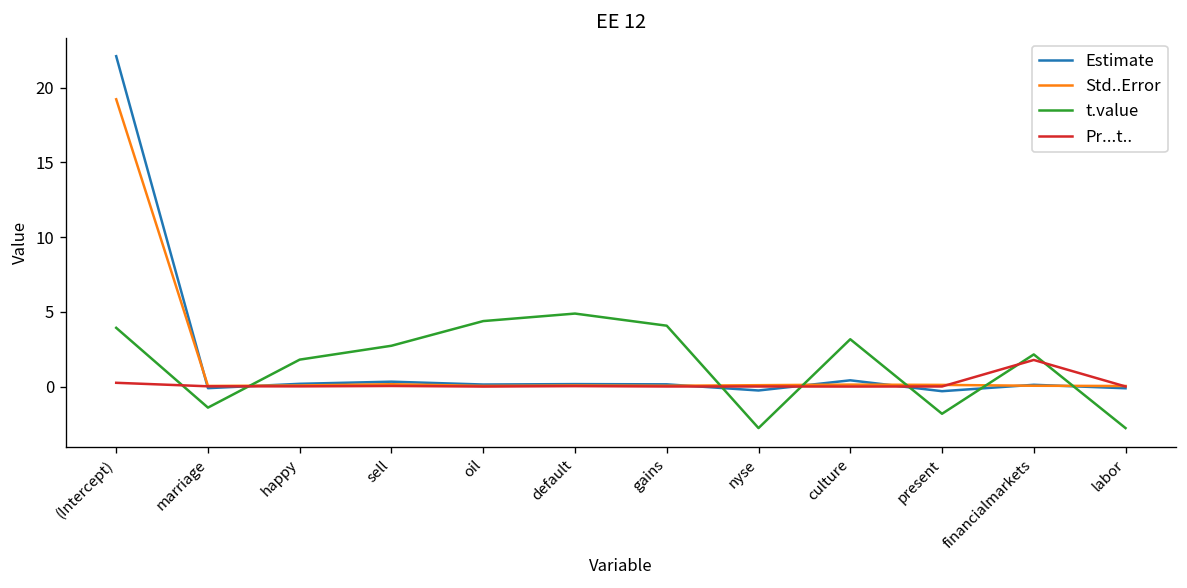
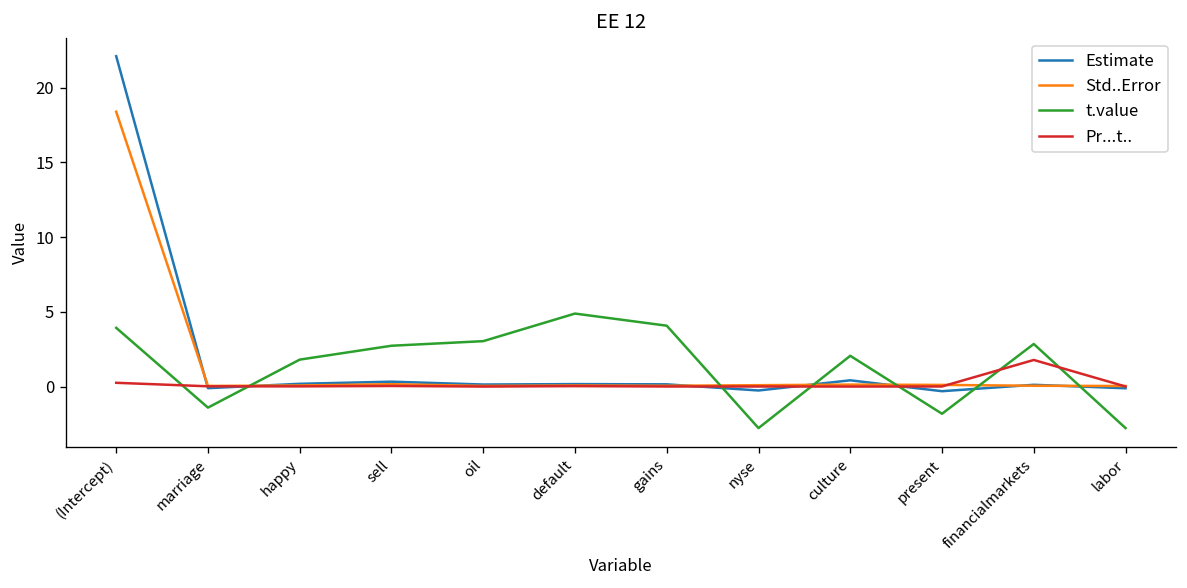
  {
    "Estimate": {
      "(Intercept)": 22.1,
      "nyse": -0.3,
      "culture": 0.4,
      "present": -0.3
    },
    "Std..Error": {
-     "(Intercept)": 19.2
+     "(Intercept)": 18.4
    },
    "t.value": {
      "(Intercept)": 3.9,
      "marriage": -1.4,
      "happy": 1.8,
      "sell": 2.7,
-     "oil": 4.4,
+     "oil": 3.0,
      "default": 4.9,
      "gains": 4.1,
      "nyse": -2.8,
-     "culture": 3.2,
+     "culture": 2.1,
      "present": -1.8,
-     "financialmarkets": 2.2,
+     "financialmarkets": 2.9,
      "labor": -2.8
    },
    "Pr...t..": {
      "(Intercept)": 0.3,
      "financialmarkets": 1.8
    }
  }
